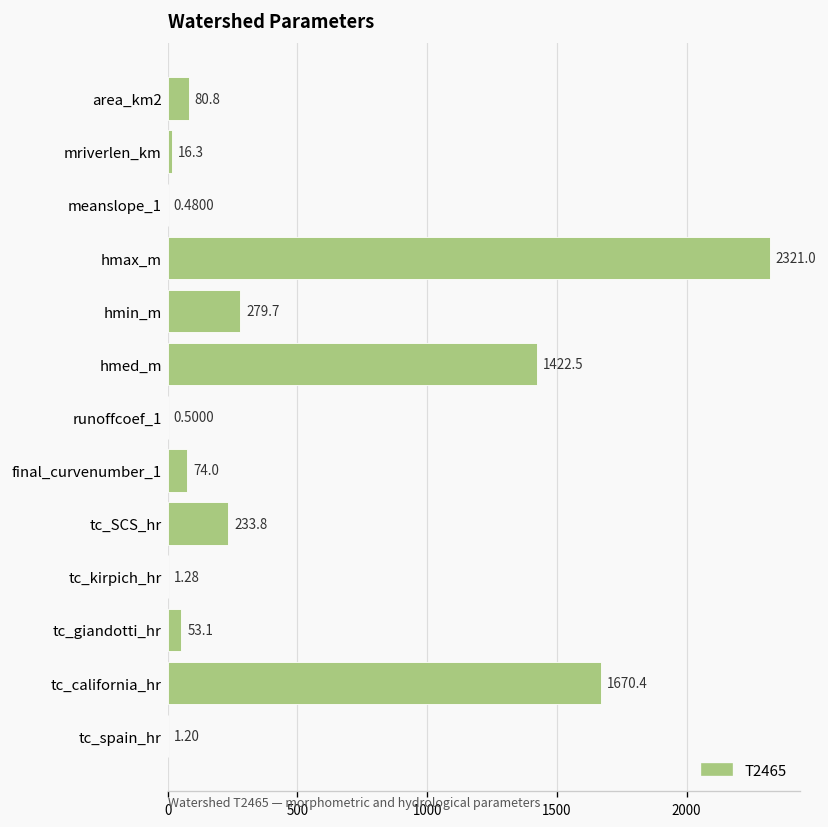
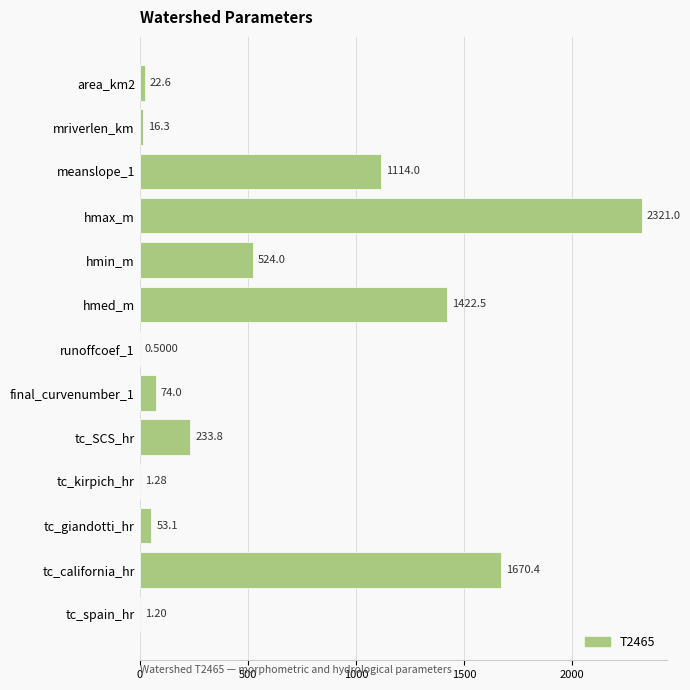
  {
-   "area_km2": 80.8,
+   "area_km2": 22.6,
    "mriverlen_km": 16.3,
-   "meanslope_1": 0.4800,
+   "meanslope_1": 1114.0,
    "hmax_m": 2321.0,
-   "hmin_m": 279.7,
+   "hmin_m": 524.0,
    "hmed_m": 1422.5,
    "runoffcoef_1": 0.5000,
    "final_curvenumber_1": 74.0,
    "tc_SCS_hr": 233.8,
    "tc_kirpich_hr": 1.28,
    "tc_giandotti_hr": 53.1,
    "tc_california_hr": 1670.4,
    "tc_spain_hr": 1.20
  }
